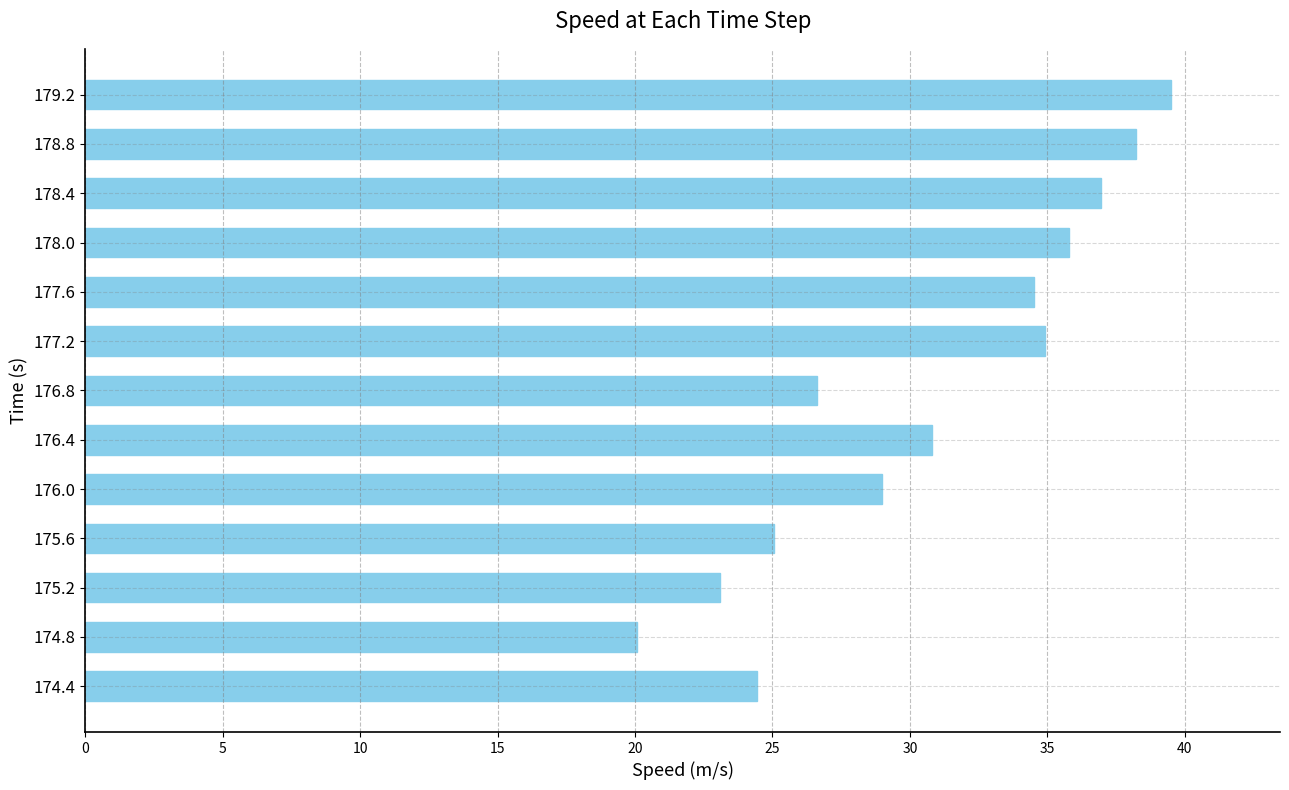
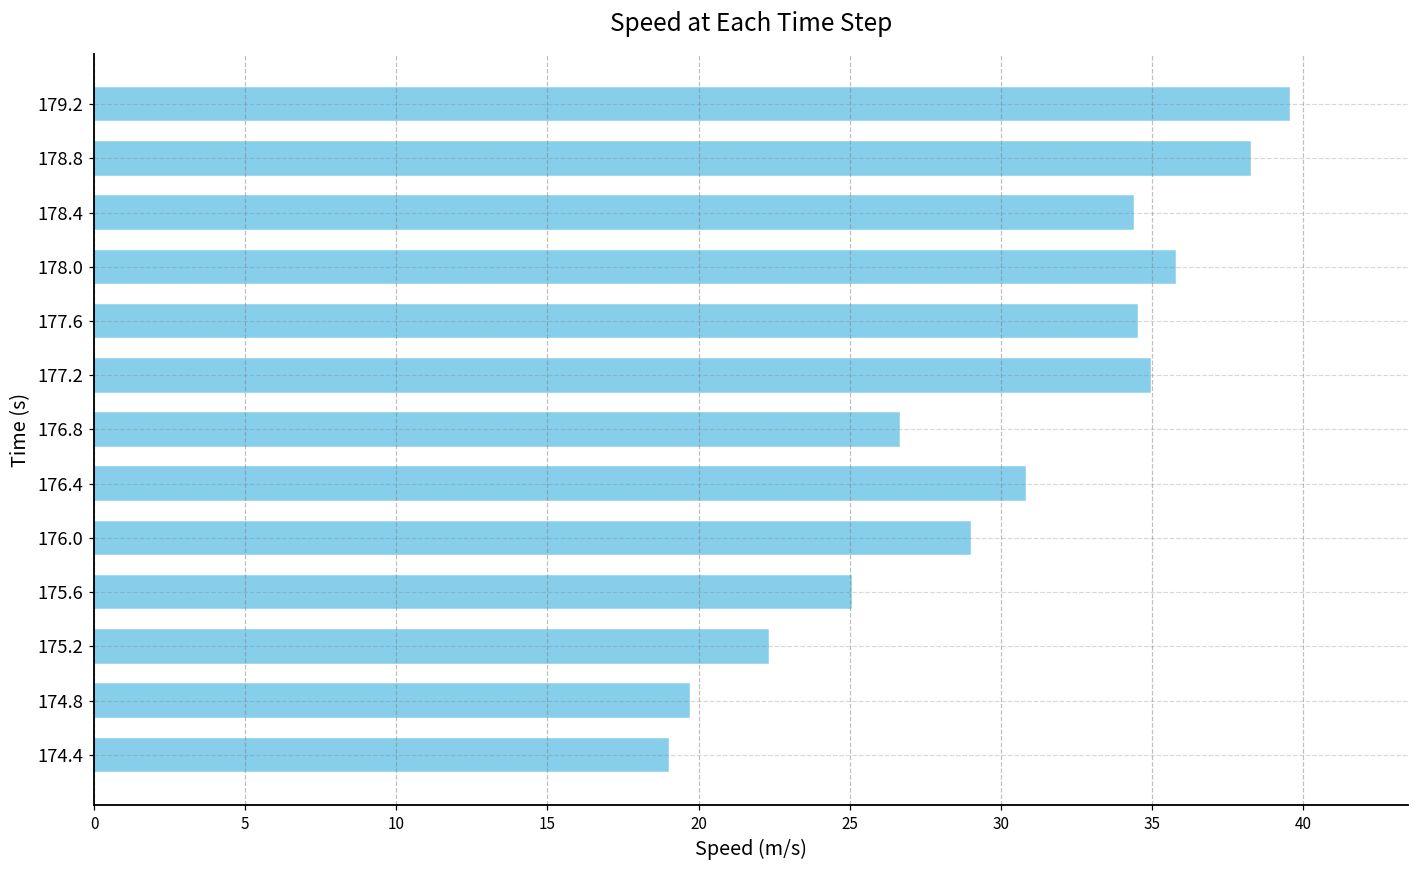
  {
    "179.2": 39.5,
    "178.8": 38.2,
-   "178.4": 37.0,
+   "178.4": 34.4,
    "178.0": 35.8,
    "177.6": 34.5,
    "177.2": 34.9,
    "176.8": 26.6,
    "176.4": 30.8,
    "176.0": 29.0,
    "175.6": 25.0,
-   "175.2": 23.1,
-   "174.8": 20.1,
-   "174.4": 24.4
+   "175.2": 22.3,
+   "174.8": 19.7,
+   "174.4": 19.0
  }
